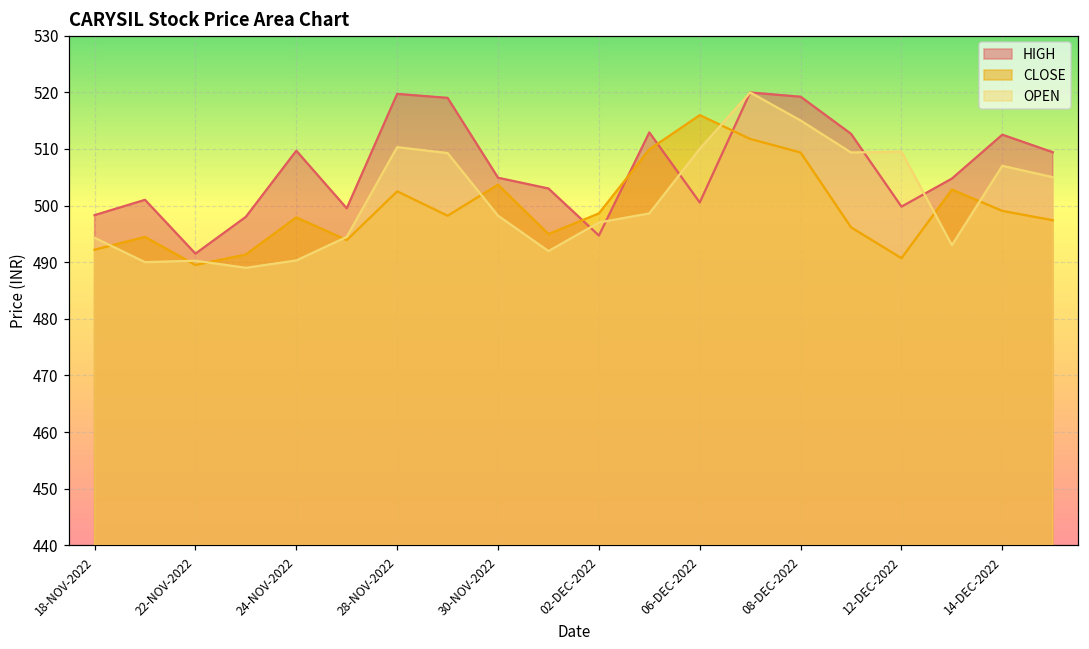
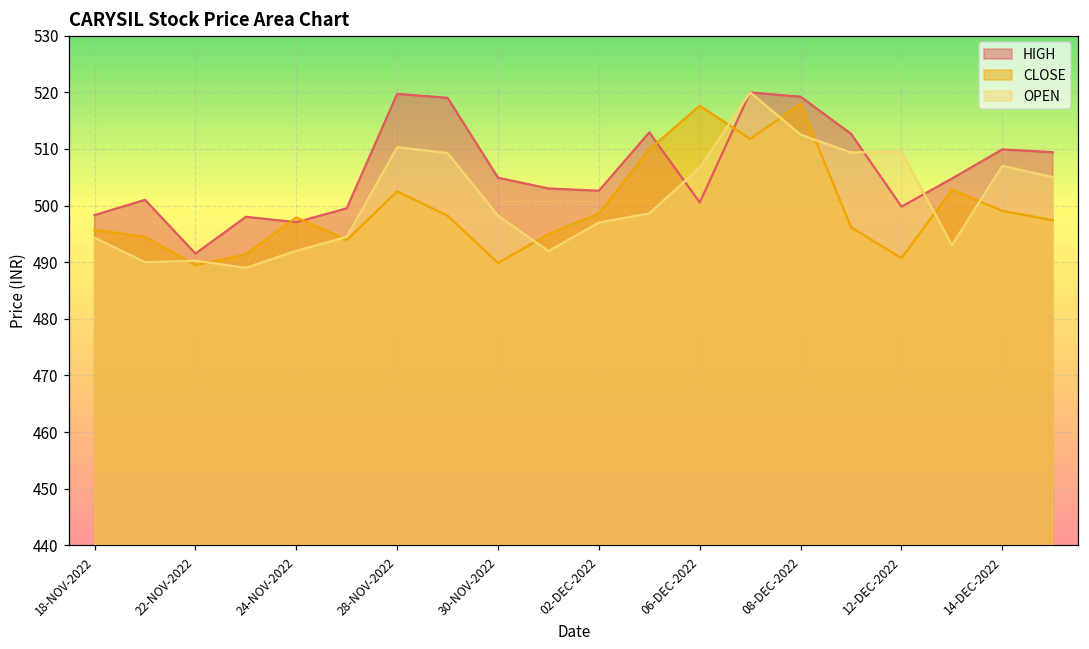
  {
    "HIGH": {
      "18-NOV-2022": 498,
      "22-NOV-2022": 492,
-     "24-NOV-2022": 510,
+     "24-NOV-2022": 497,
      "28-NOV-2022": 520,
      "30-NOV-2022": 505,
-     "02-DEC-2022": 495,
+     "02-DEC-2022": 503,
      "06-DEC-2022": 501,
      "08-DEC-2022": 519,
      "12-DEC-2022": 500,
-     "14-DEC-2022": 513
+     "14-DEC-2022": 510
    },
    "CLOSE": {
-     "18-NOV-2022": 492,
+     "18-NOV-2022": 496,
      "22-NOV-2022": 490,
      "24-NOV-2022": 498,
      "28-NOV-2022": 503,
-     "30-NOV-2022": 504,
+     "30-NOV-2022": 490,
      "02-DEC-2022": 499,
-     "06-DEC-2022": 516,
-     "08-DEC-2022": 509,
+     "06-DEC-2022": 518,
+     "08-DEC-2022": 518,
      "12-DEC-2022": 491,
      "14-DEC-2022": 499
    },
    "OPEN": {
      "18-NOV-2022": 494,
      "22-NOV-2022": 490,
-     "24-NOV-2022": 490,
+     "24-NOV-2022": 492,
      "28-NOV-2022": 510,
      "30-NOV-2022": 498,
      "02-DEC-2022": 497,
-     "06-DEC-2022": 510,
-     "08-DEC-2022": 515,
+     "06-DEC-2022": 507,
+     "08-DEC-2022": 513,
      "12-DEC-2022": 510,
      "14-DEC-2022": 507
    }
  }
